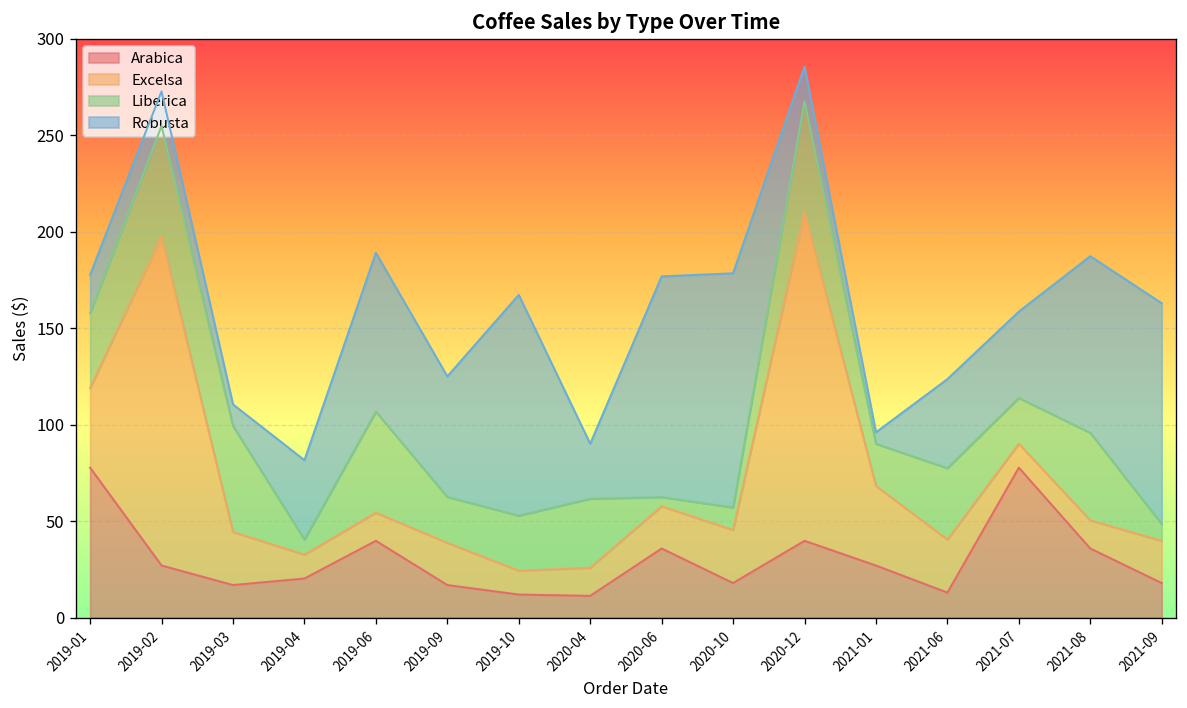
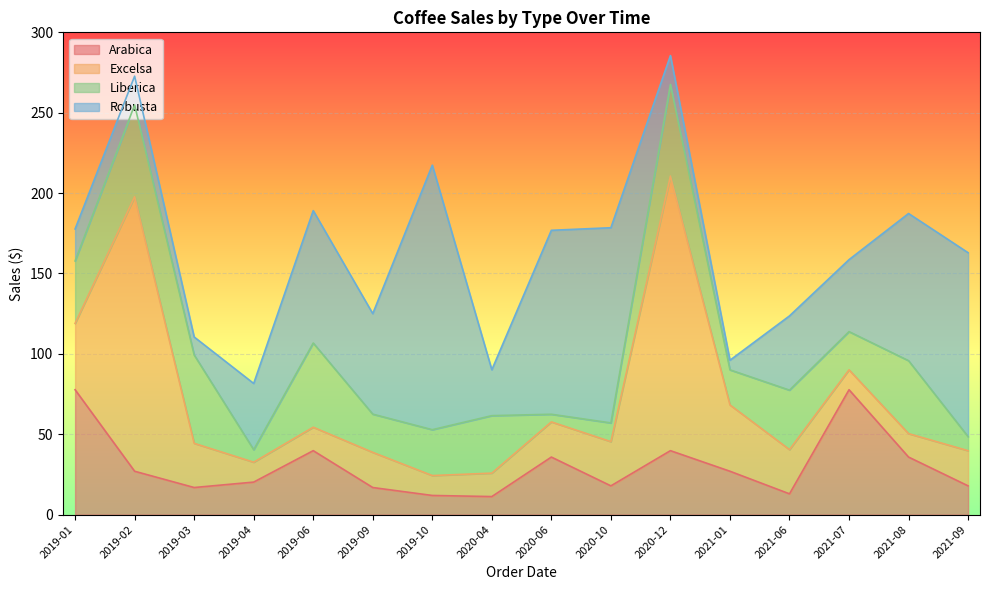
  {
    "Liberica": {
      "2019-01": 39,
      "2019-03": 55,
      "2019-04": 8,
      "2019-06": 52,
      "2019-09": 24,
      "2019-10": 29,
      "2020-04": 36,
      "2020-06": 5,
      "2020-10": 12,
      "2020-12": 57,
      "2021-01": 22,
      "2021-06": 37,
      "2021-07": 24,
      "2021-08": 45,
      "2021-09": 9
    },
    "Robusta": {
      "2019-01": 20,
      "2019-03": 11,
      "2019-04": 41,
      "2019-06": 82,
      "2019-09": 63,
-     "2019-10": 114,
+     "2019-10": 165,
      "2020-04": 29,
      "2020-06": 114,
      "2020-10": 121,
      "2020-12": 18,
      "2021-01": 6,
      "2021-06": 46,
      "2021-07": 45,
      "2021-08": 92,
      "2021-09": 114
    }
  }
